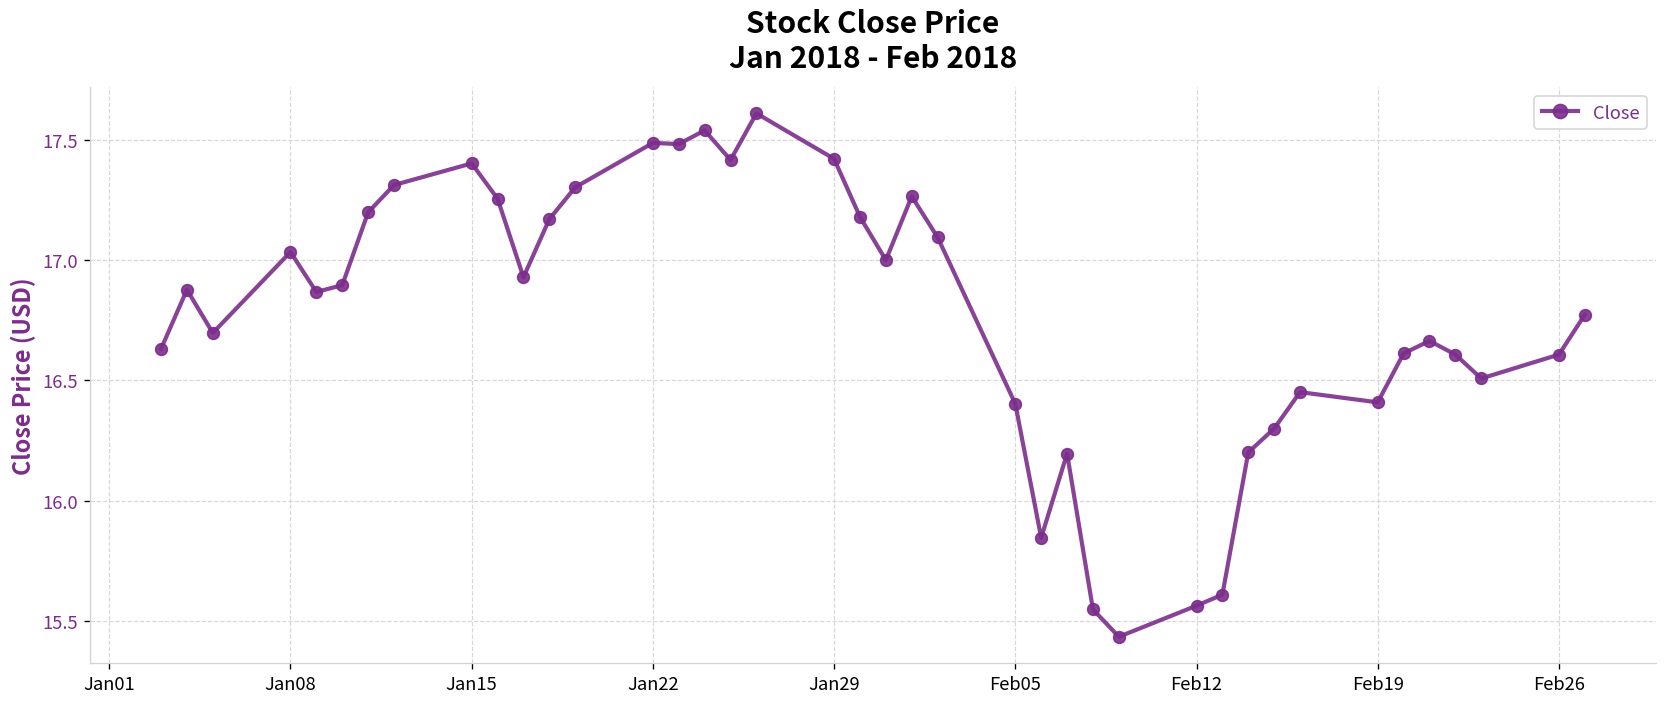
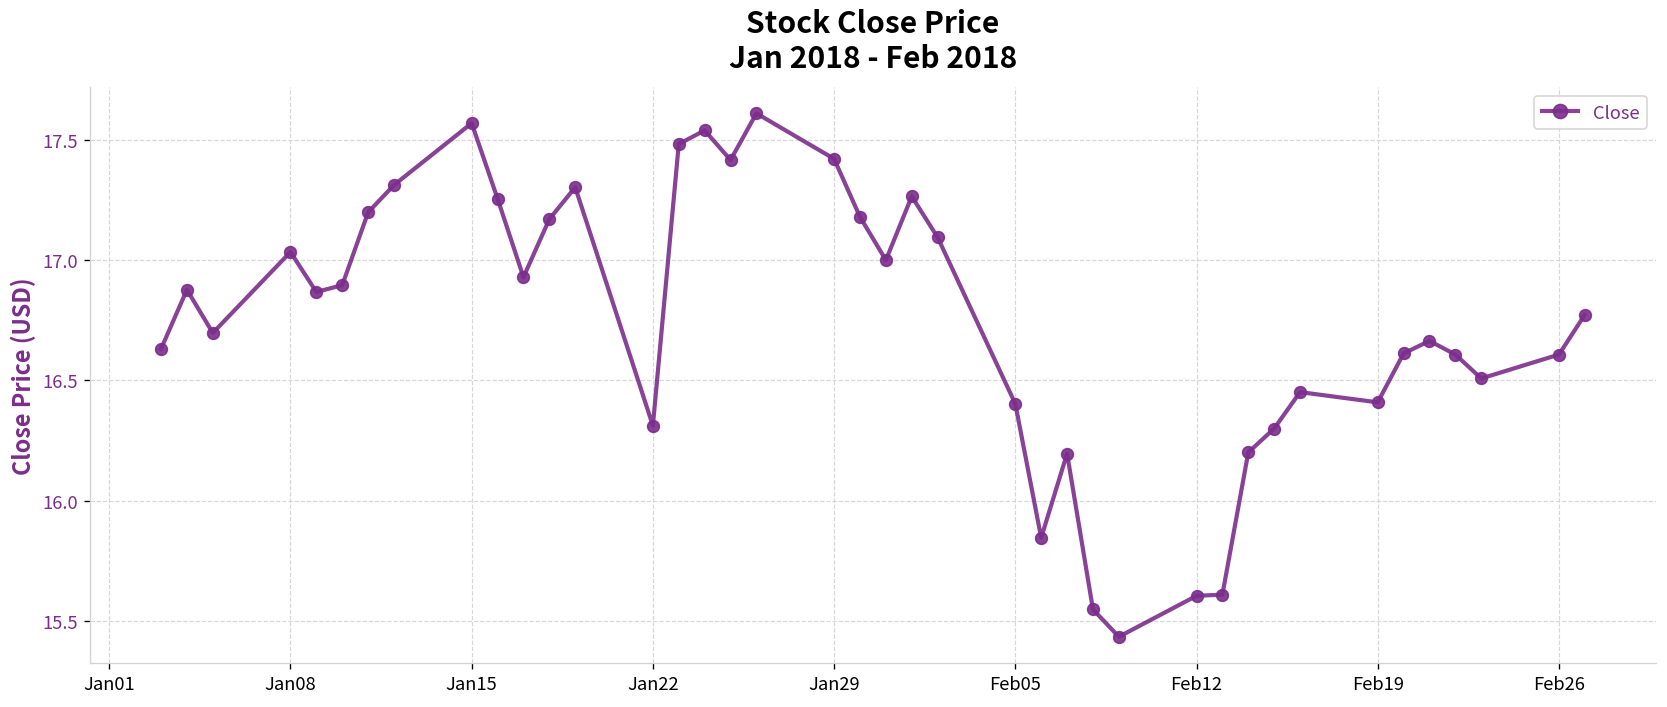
  {
    "Jan08": 17.03,
-   "Jan15": 17.40,
-   "Jan22": 17.49,
+   "Jan15": 17.57,
+   "Jan22": 16.31,
    "Jan29": 17.42,
    "Feb05": 16.40,
-   "Feb12": 15.56,
+   "Feb12": 15.60,
    "Feb19": 16.41,
    "Feb26": 16.61
  }
